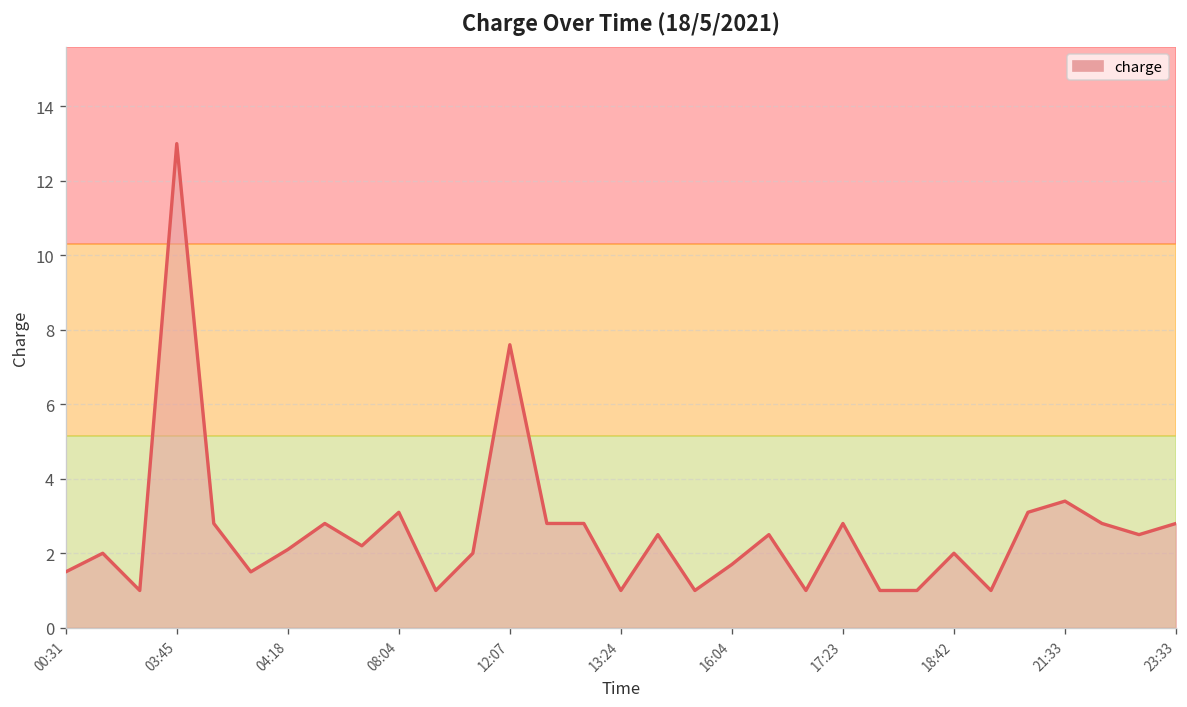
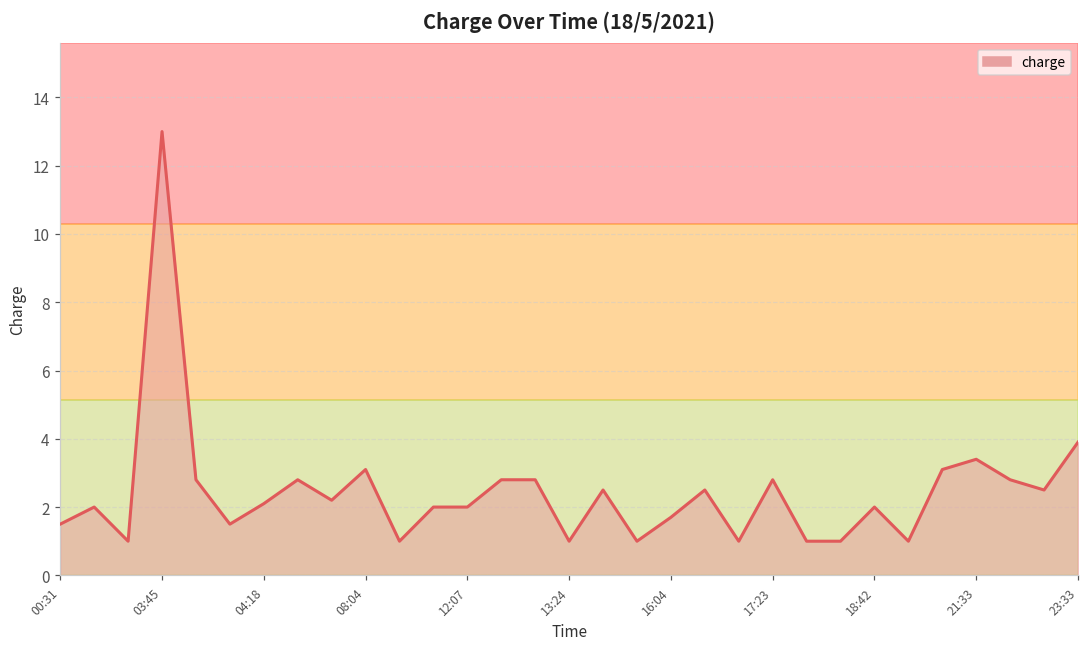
  {
    "00:31": 1.5,
    "03:45": 13.0,
    "04:18": 2.1,
    "08:04": 3.1,
-   "12:07": 7.6,
+   "12:07": 2.0,
    "13:24": 1.0,
    "16:04": 1.7,
    "17:23": 2.8,
    "18:42": 2.0,
    "21:33": 3.4,
-   "23:33": 2.8
+   "23:33": 3.9
  }
